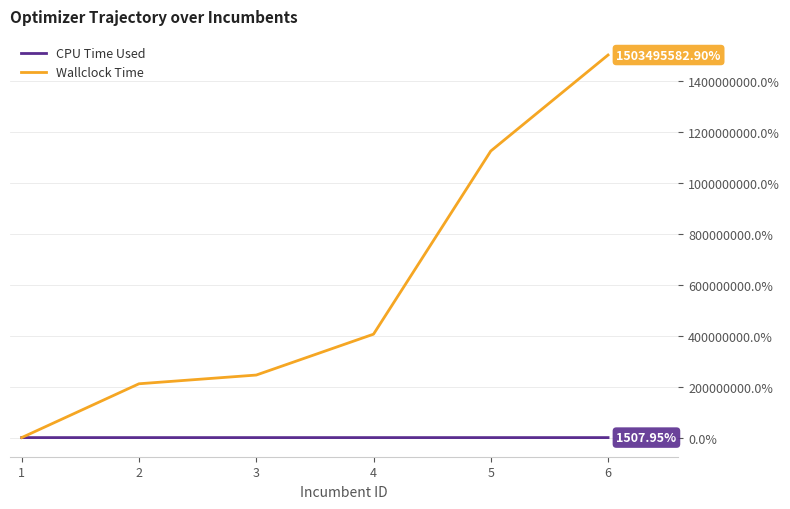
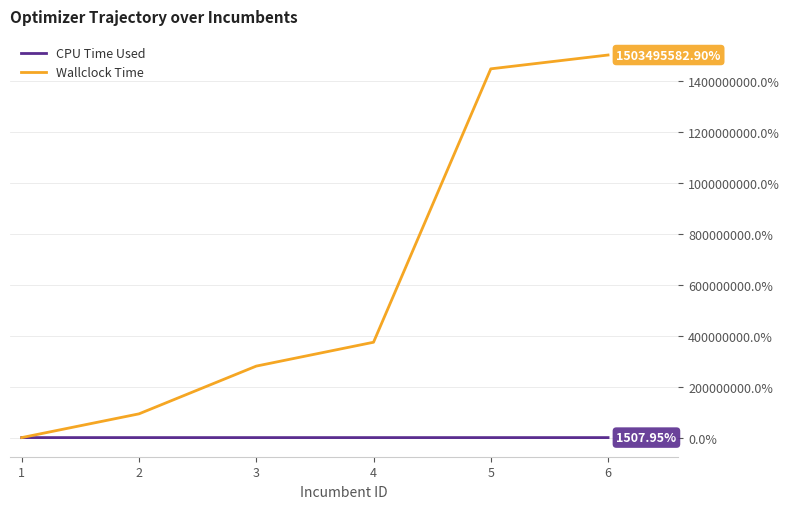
  {
    "CPU Time Used": {
      "2": "0%",
      "3": "0%",
      "4": "0%",
      "5": "0%"
    },
    "Wallclock Time": {
-     "2": "210000000%",
-     "3": "250000000%",
-     "4": "410000000%",
-     "5": "1130000000%"
+     "2": "90000000%",
+     "3": "280000000%",
+     "4": "370000000%",
+     "5": "1450000000%"
    }
  }
